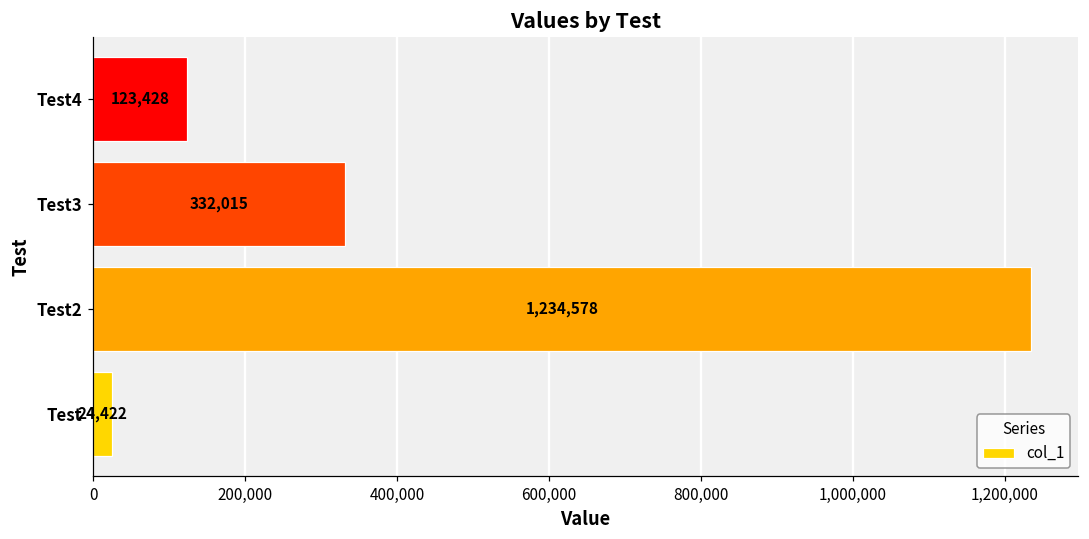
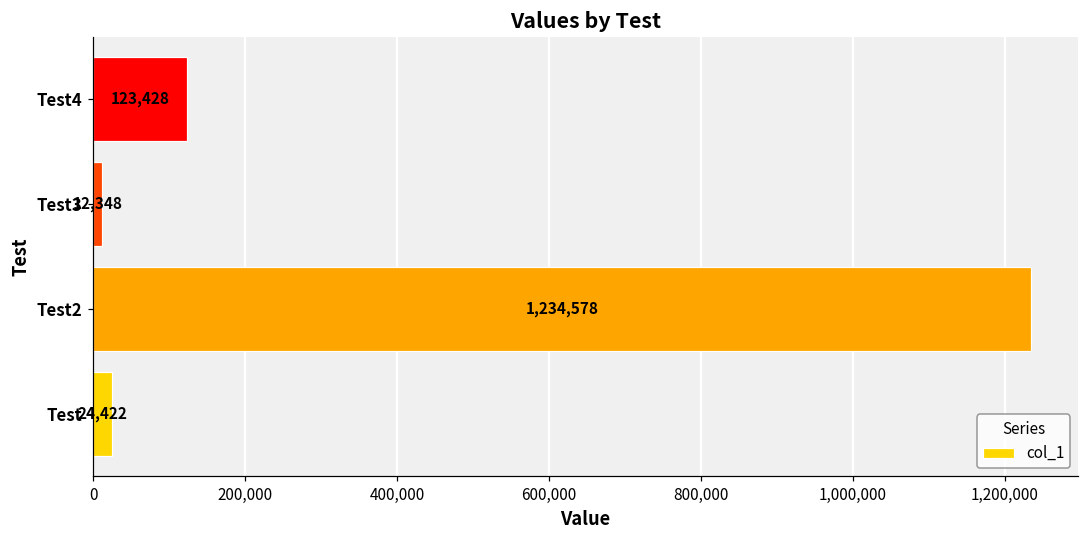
  {
    "Test4": "123,428",
-   "Test3": "332,015",
+   "Test3": "12,348",
    "Test2": "1,234,578"
  }
